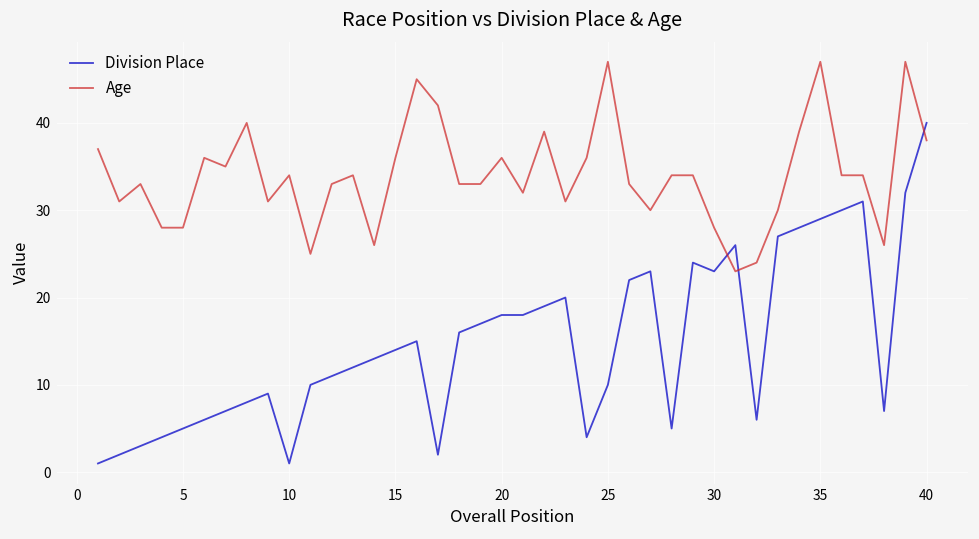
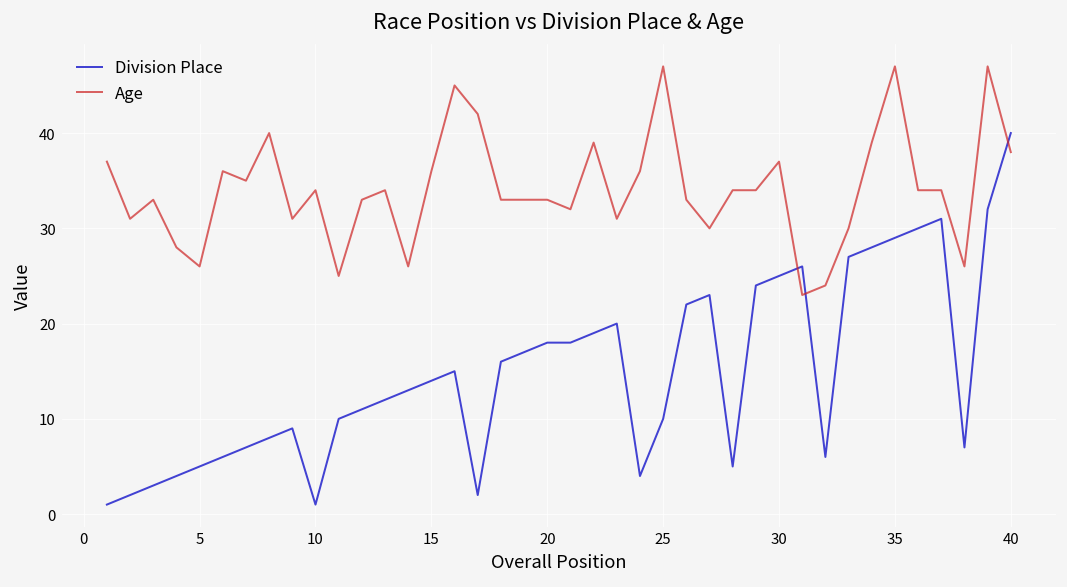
  {
    "Division Place": {
      "5": 5,
      "10": 1,
      "15": 14,
      "20": 18,
      "25": 10,
-     "30": 23,
+     "30": 25,
      "35": 29,
      "40": 40
    },
    "Age": {
-     "5": 28,
+     "5": 26,
      "10": 34,
      "15": 36,
-     "20": 36,
+     "20": 33,
      "25": 47,
-     "30": 28,
+     "30": 37,
      "35": 47,
      "40": 38
    }
  }
